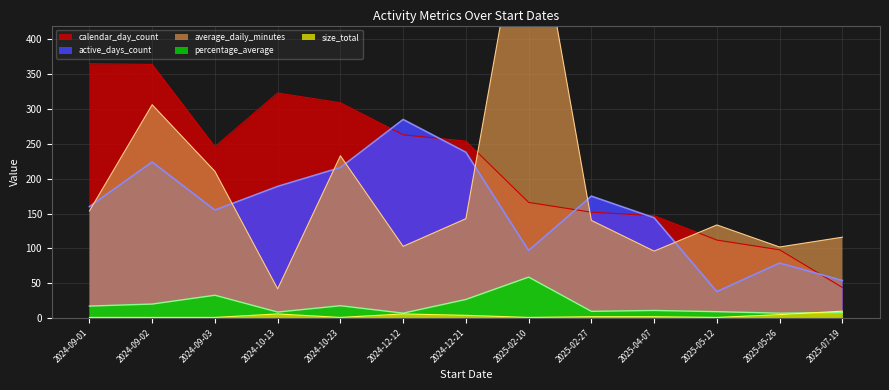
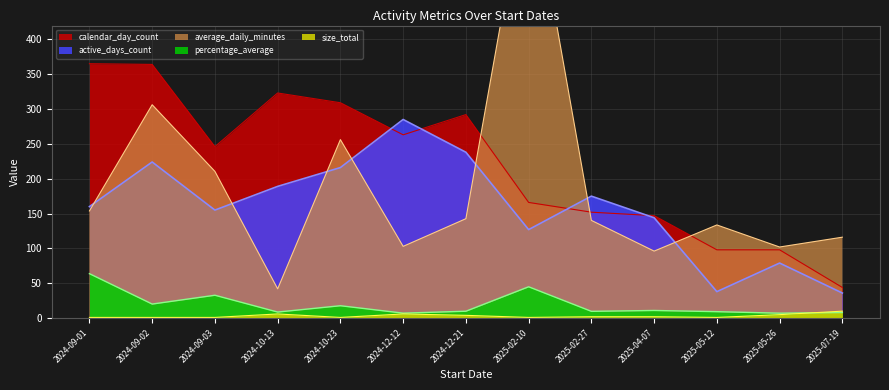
  {
    "calendar_day_count": {
      "2024-09-01": 370,
      "2024-09-02": 360,
      "2024-09-03": 250,
      "2024-10-13": 320,
      "2024-10-23": 310,
      "2024-12-12": 260,
-     "2024-12-21": 250,
+     "2024-12-21": 290,
      "2025-02-10": 170,
      "2025-02-27": 150,
-     "2025-05-12": 110,
+     "2025-05-12": 100,
      "2025-05-26": 100,
      "2025-07-19": 40
    },
    "active_days_count": {
      "2024-09-01": 160,
      "2024-09-02": 220,
      "2024-09-03": 160,
      "2024-10-13": 190,
      "2024-10-23": 220,
      "2024-12-12": 290,
      "2024-12-21": 240,
-     "2025-02-10": 100,
+     "2025-02-10": 130,
      "2025-02-27": 180,
      "2025-05-12": 40,
      "2025-05-26": 80,
-     "2025-07-19": 50
+     "2025-07-19": 40
    },
    "average_daily_minutes": {
      "2024-09-01": 150,
      "2024-09-02": 310,
      "2024-09-03": 210,
      "2024-10-13": 40,
-     "2024-10-23": 230,
+     "2024-10-23": 260,
      "2024-12-12": 100,
      "2024-12-21": 140,
      "2025-02-27": 140,
      "2025-04-07": 100,
      "2025-05-12": 130,
      "2025-05-26": 100,
      "2025-07-19": 120
    },
    "percentage_average": {
-     "2024-09-01": 20,
+     "2024-09-01": 60,
      "2024-09-02": 20,
      "2024-09-03": 30,
      "2024-10-23": 20,
-     "2024-12-21": 30,
-     "2025-02-10": 60,
+     "2024-12-21": 10,
+     "2025-02-10": 40,
      "2025-02-27": 10,
      "2025-04-07": 10,
      "2025-05-12": 10
    },
    "size_total": {
      "2024-09-01": 0,
      "2024-09-02": 0,
      "2024-09-03": 0,
      "2024-10-23": 0,
      "2024-12-21": 0,
      "2025-02-10": 0,
      "2025-02-27": 0,
      "2025-04-07": 0,
      "2025-05-12": 0
    }
  }
